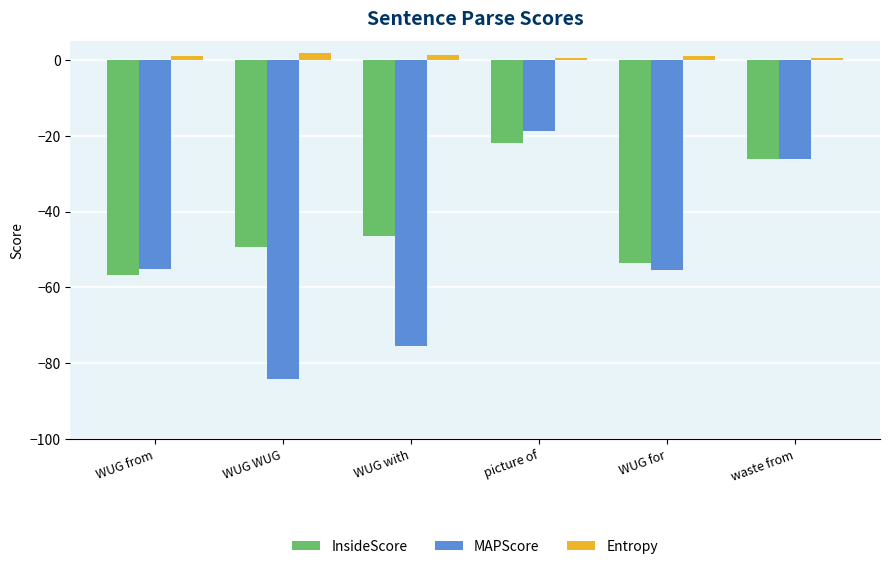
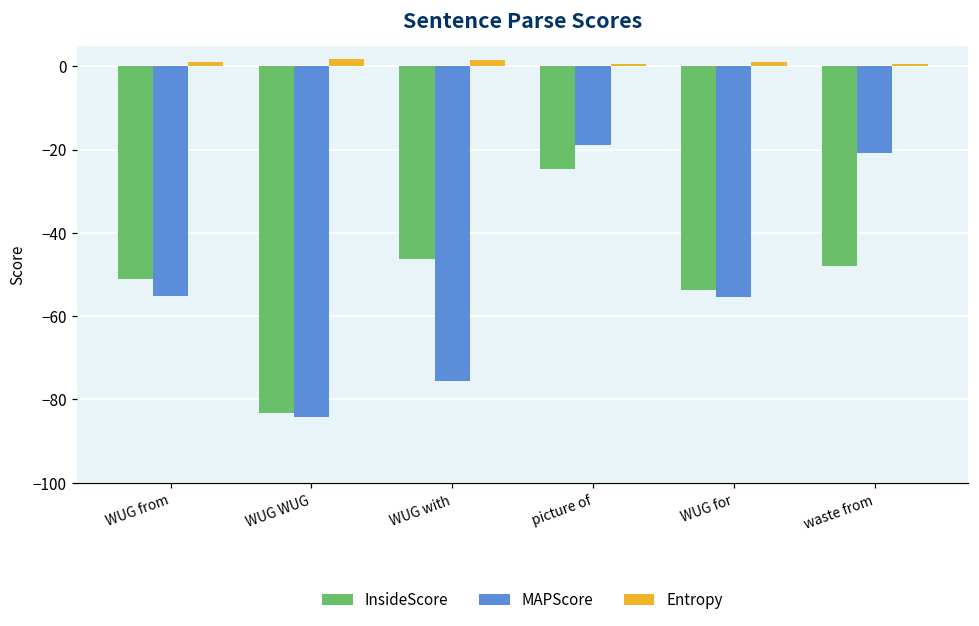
  {
    "InsideScore": {
-     "WUG from": -57,
-     "WUG WUG": -49,
+     "WUG from": -51,
+     "WUG WUG": -83,
      "WUG with": -46,
-     "picture of": -22,
+     "picture of": -25,
      "WUG for": -54,
-     "waste from": -26
+     "waste from": -48
    },
    "MAPScore": {
      "WUG from": -55,
      "WUG WUG": -84,
      "WUG with": -75,
      "picture of": -19,
      "WUG for": -55,
-     "waste from": -26
+     "waste from": -21
    },
    "Entropy": {
      "WUG from": 1,
      "WUG WUG": 2,
      "WUG with": 1,
      "WUG for": 1
    }
  }
